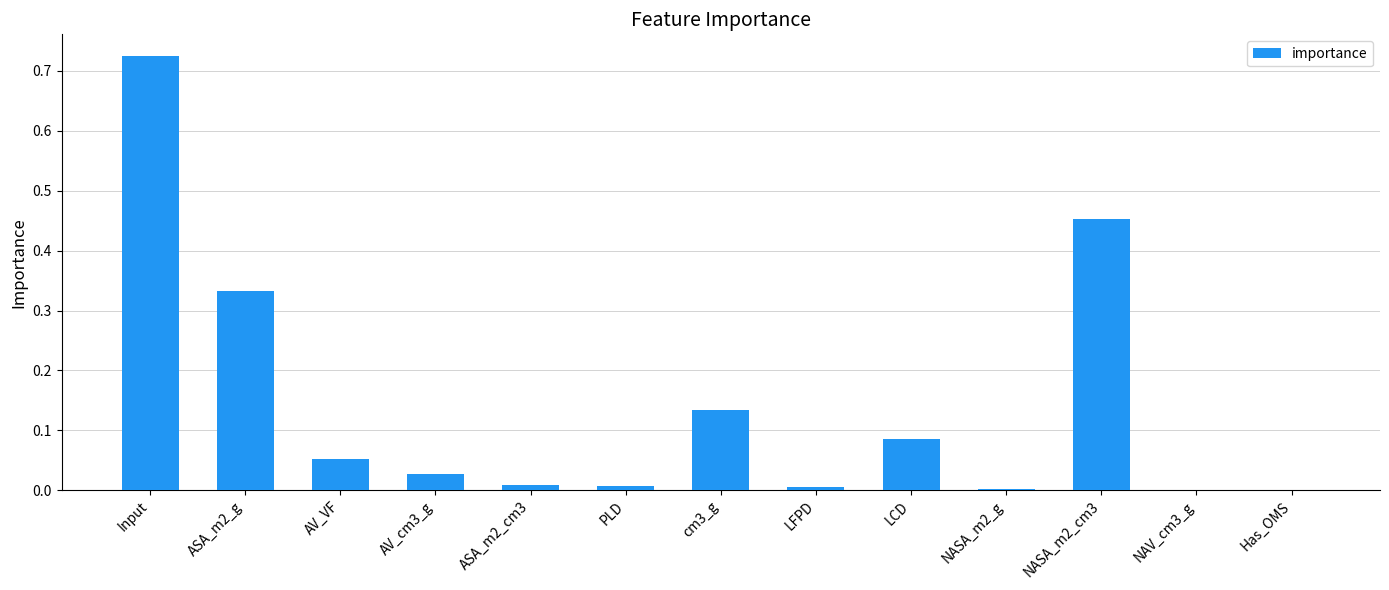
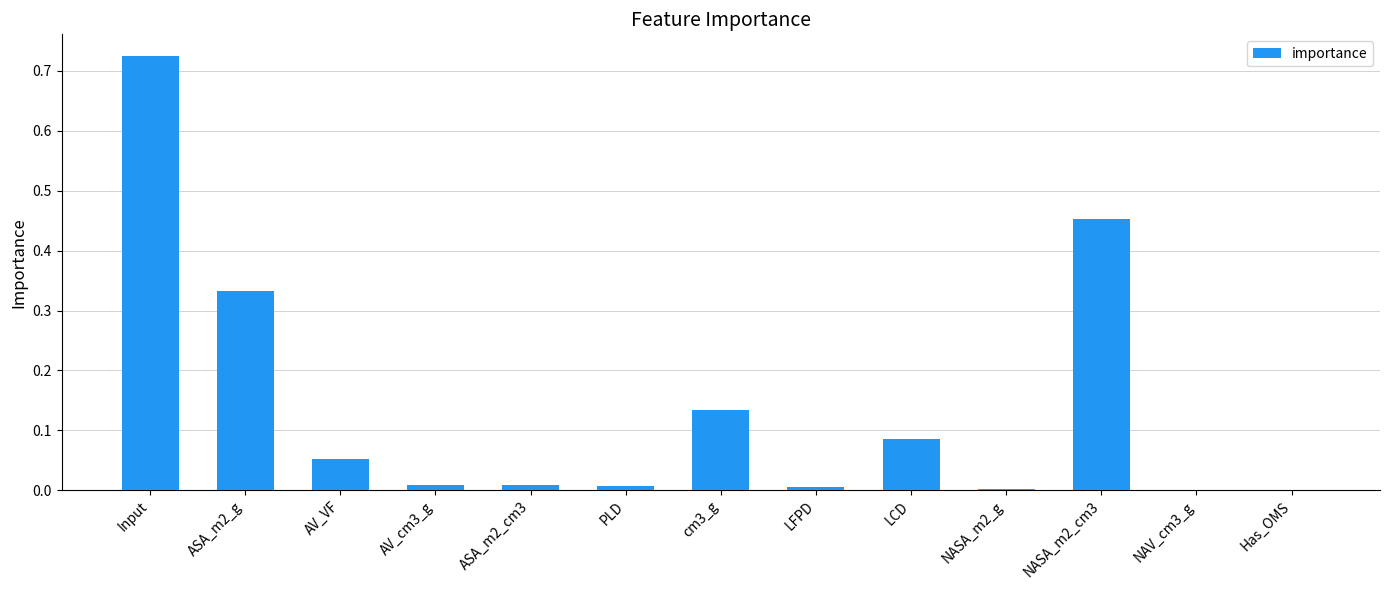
  {
    "Input": 0.72,
    "ASA_m2_g": 0.33,
    "AV_VF": 0.05,
-   "AV_cm3_g": 0.03,
+   "AV_cm3_g": 0.01,
    "ASA_m2_cm3": 0.01,
    "PLD": 0.01,
    "cm3_g": 0.13,
    "LFPD": 0.01,
    "LCD": 0.09,
    "NASA_m2_cm3": 0.45
  }
